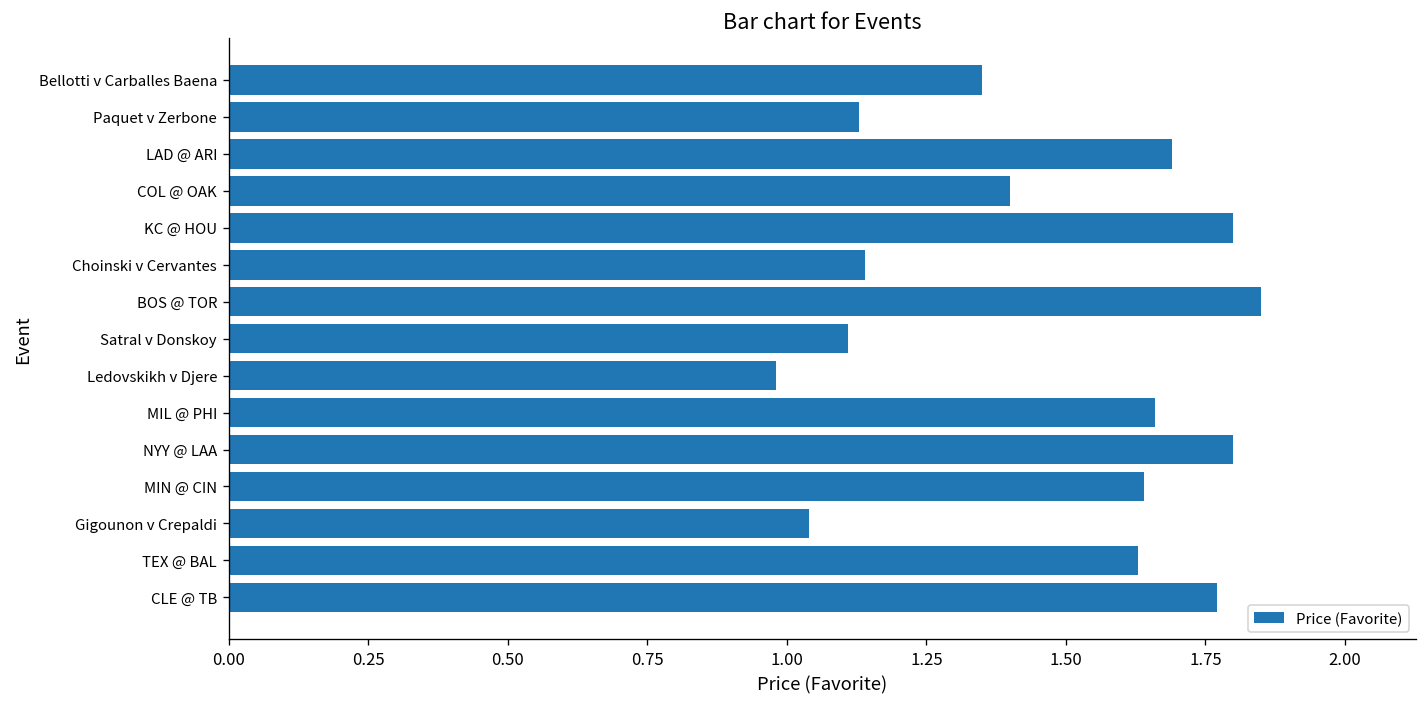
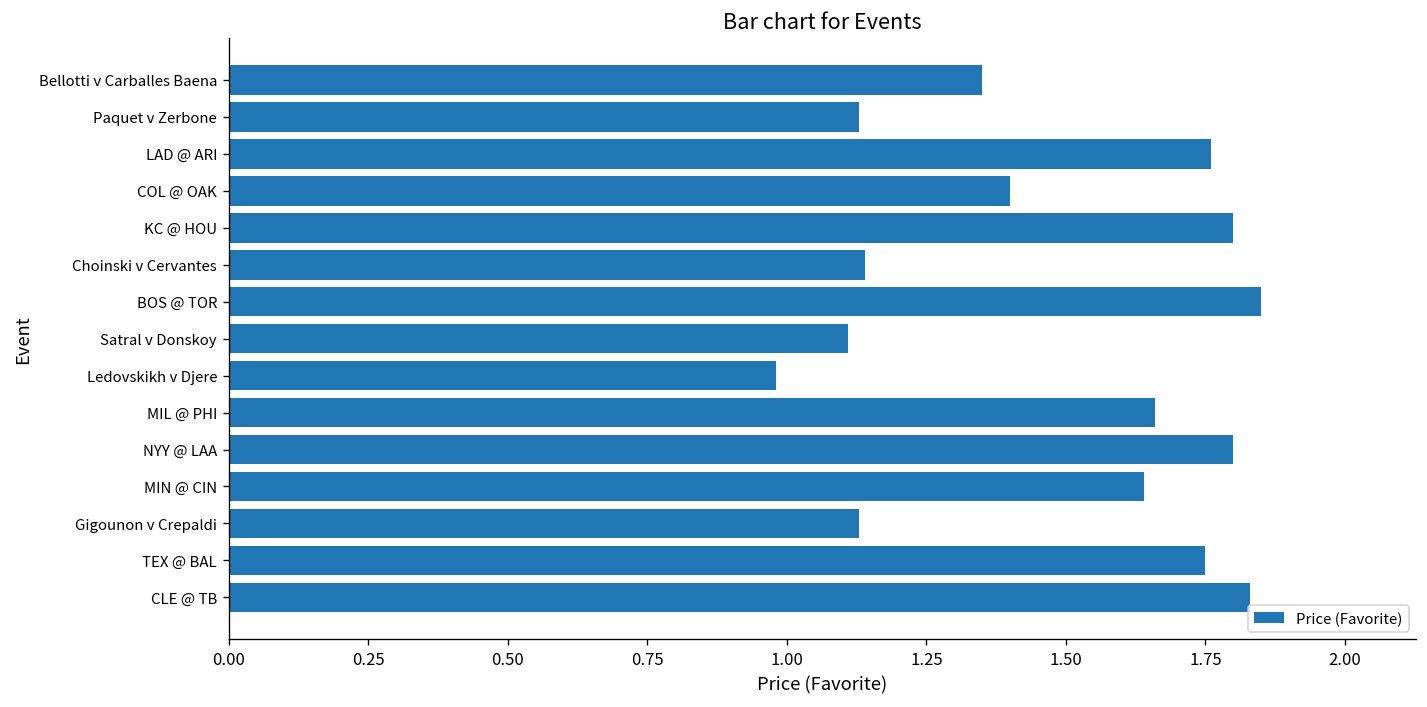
  {
    "Bellotti v Carballes Baena": 1.35,
    "Paquet v Zerbone": 1.13,
-   "LAD @ ARI": 1.69,
+   "LAD @ ARI": 1.76,
    "COL @ OAK": 1.40,
    "KC @ HOU": 1.80,
    "Choinski v Cervantes": 1.14,
    "BOS @ TOR": 1.85,
    "Satral v Donskoy": 1.11,
    "Ledovskikh v Djere": 0.98,
    "MIL @ PHI": 1.66,
    "NYY @ LAA": 1.80,
    "MIN @ CIN": 1.64,
-   "Gigounon v Crepaldi": 1.04,
-   "TEX @ BAL": 1.63,
-   "CLE @ TB": 1.77
+   "Gigounon v Crepaldi": 1.13,
+   "TEX @ BAL": 1.75,
+   "CLE @ TB": 1.83
  }
